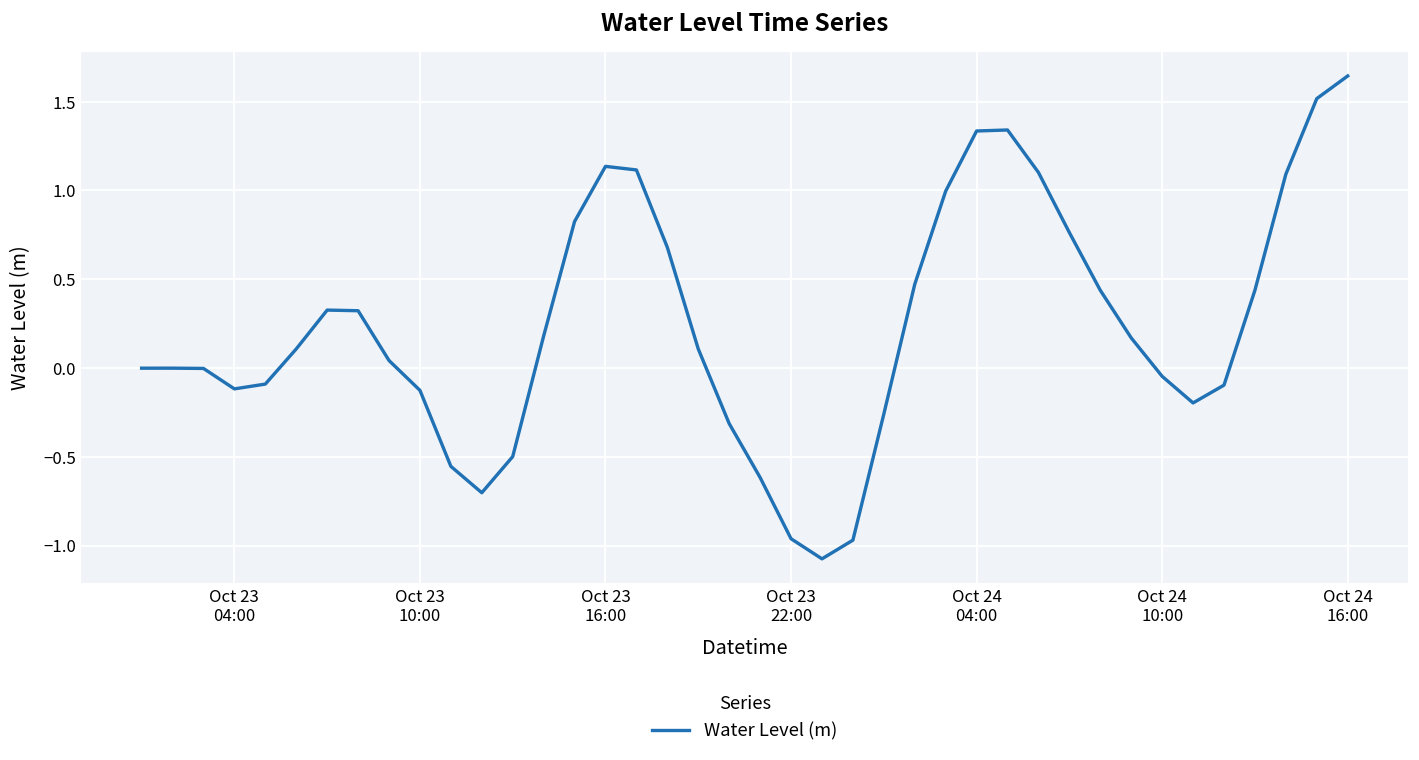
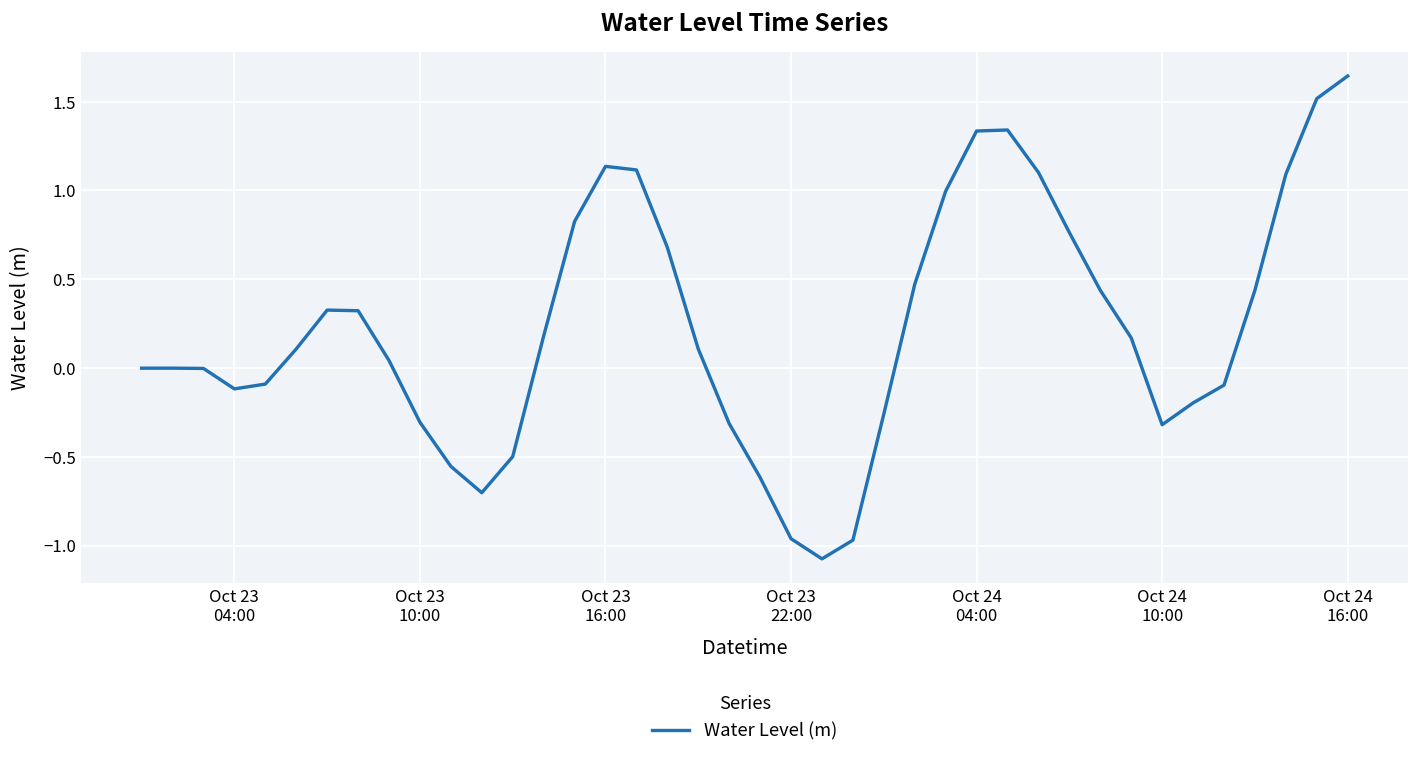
  {
    "Oct 23 04:00": -0.12,
-   "Oct 23 10:00": -0.13,
+   "Oct 23 10:00": -0.31,
    "Oct 23 16:00": 1.14,
    "Oct 23 22:00": -0.96,
    "Oct 24 04:00": 1.33,
-   "Oct 24 10:00": -0.05,
+   "Oct 24 10:00": -0.32,
    "Oct 24 16:00": 1.64
  }
